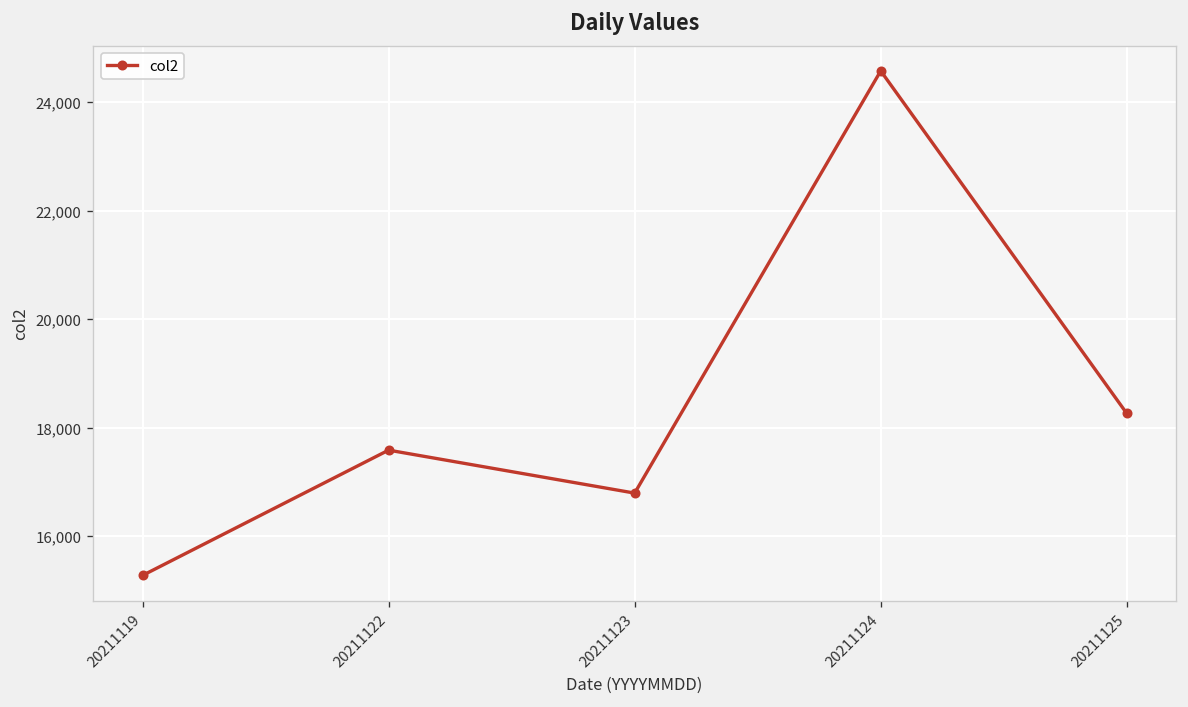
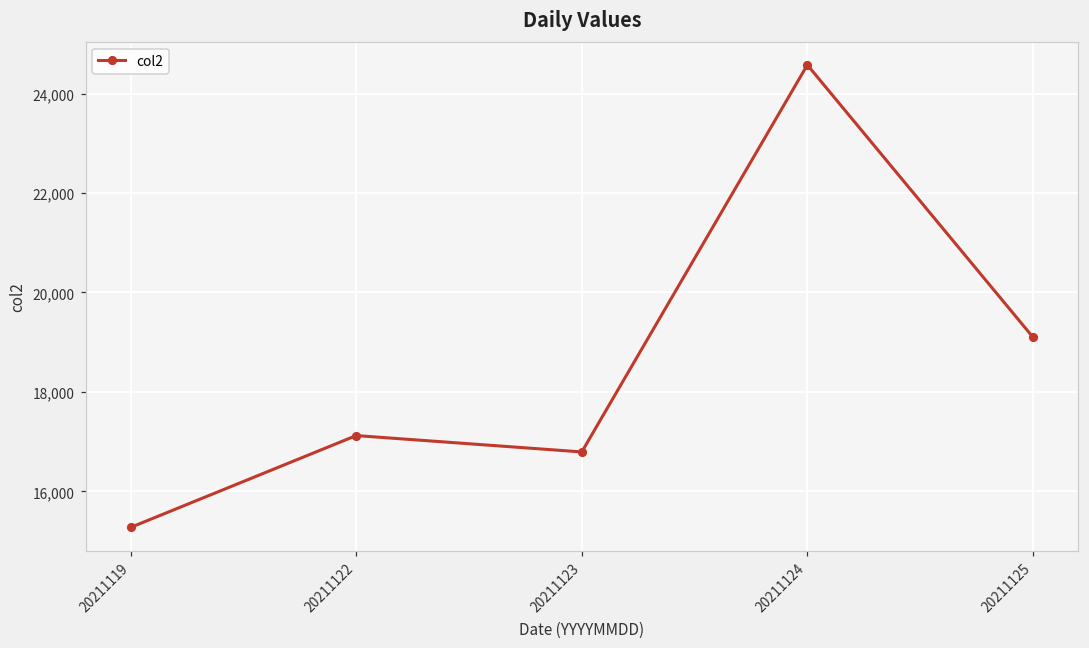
  {
    "20211119": "15,300",
-   "20211122": "17,600",
+   "20211122": "17,100",
    "20211123": "16,800",
    "20211124": "24,600",
-   "20211125": "18,300"
+   "20211125": "19,100"
  }
